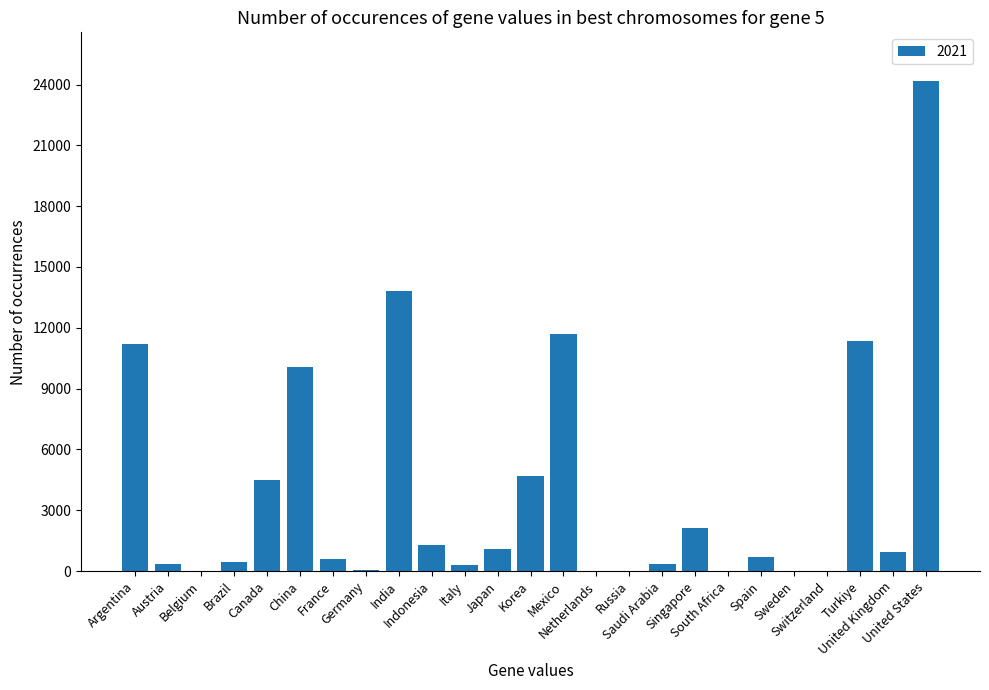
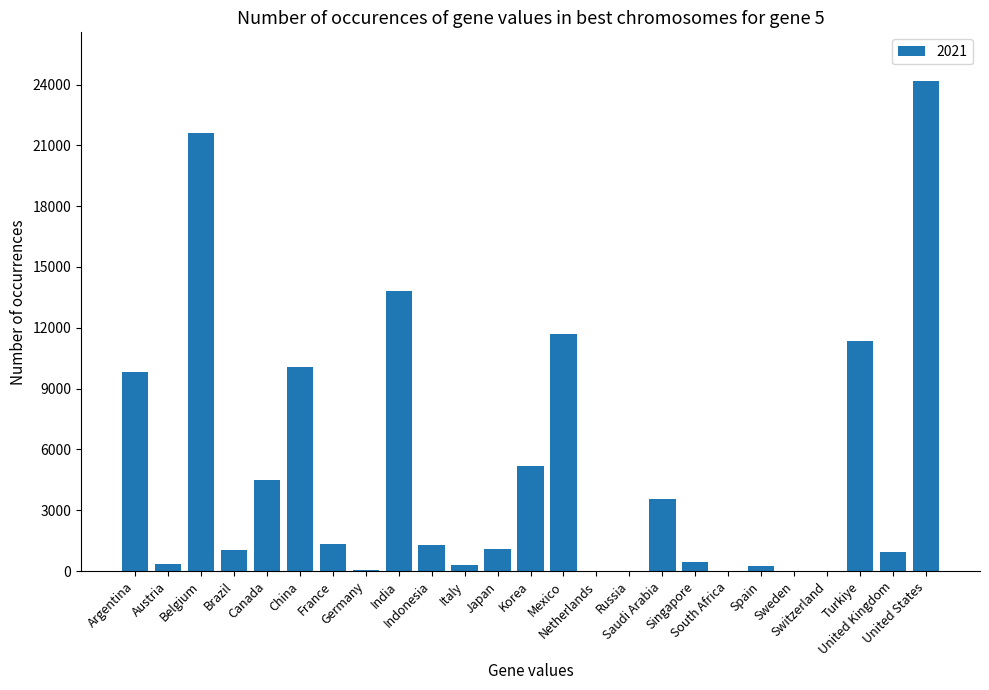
  {
-   "Argentina": 11200,
+   "Argentina": 9800,
    "Austria": 400,
-   "Belgium": 0,
-   "Brazil": 400,
+   "Belgium": 21600,
+   "Brazil": 1000,
    "Canada": 4500,
    "China": 10100,
-   "France": 600,
+   "France": 1300,
    "India": 13800,
    "Indonesia": 1300,
    "Italy": 300,
    "Japan": 1100,
-   "Korea": 4700,
+   "Korea": 5200,
    "Mexico": 11700,
    "Netherlands": 0,
    "Russia": 0,
-   "Saudi Arabia": 400,
-   "Singapore": 2100,
+   "Saudi Arabia": 3600,
+   "Singapore": 400,
    "South Africa": 0,
-   "Spain": 700,
+   "Spain": 200,
    "Sweden": 0,
    "Switzerland": 0,
    "Turkiye": 11300,
    "United Kingdom": 900,
    "United States": 24200
  }
